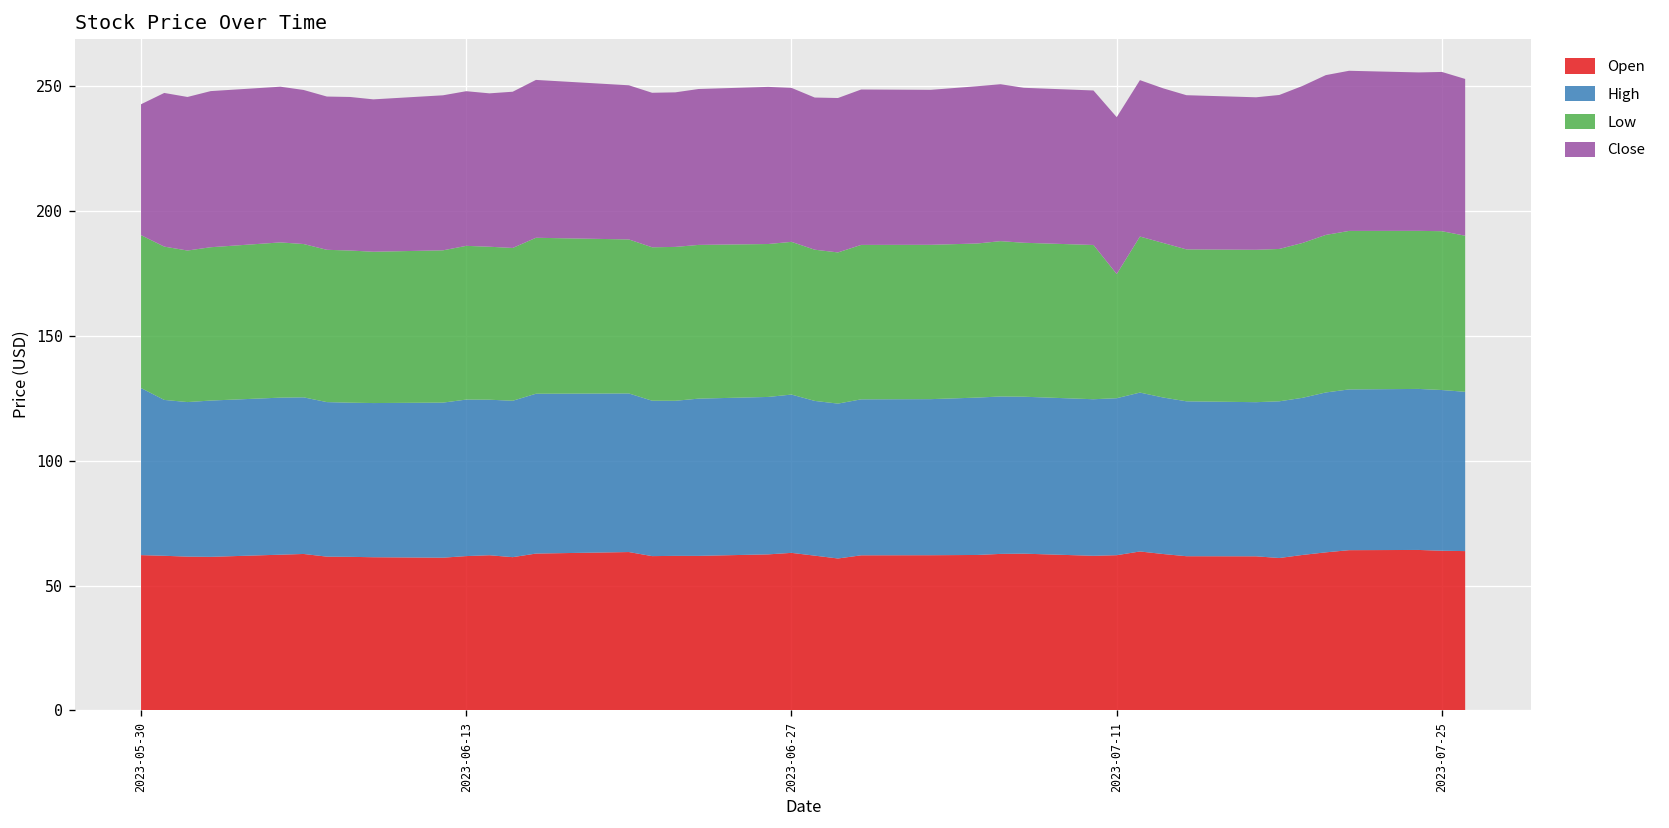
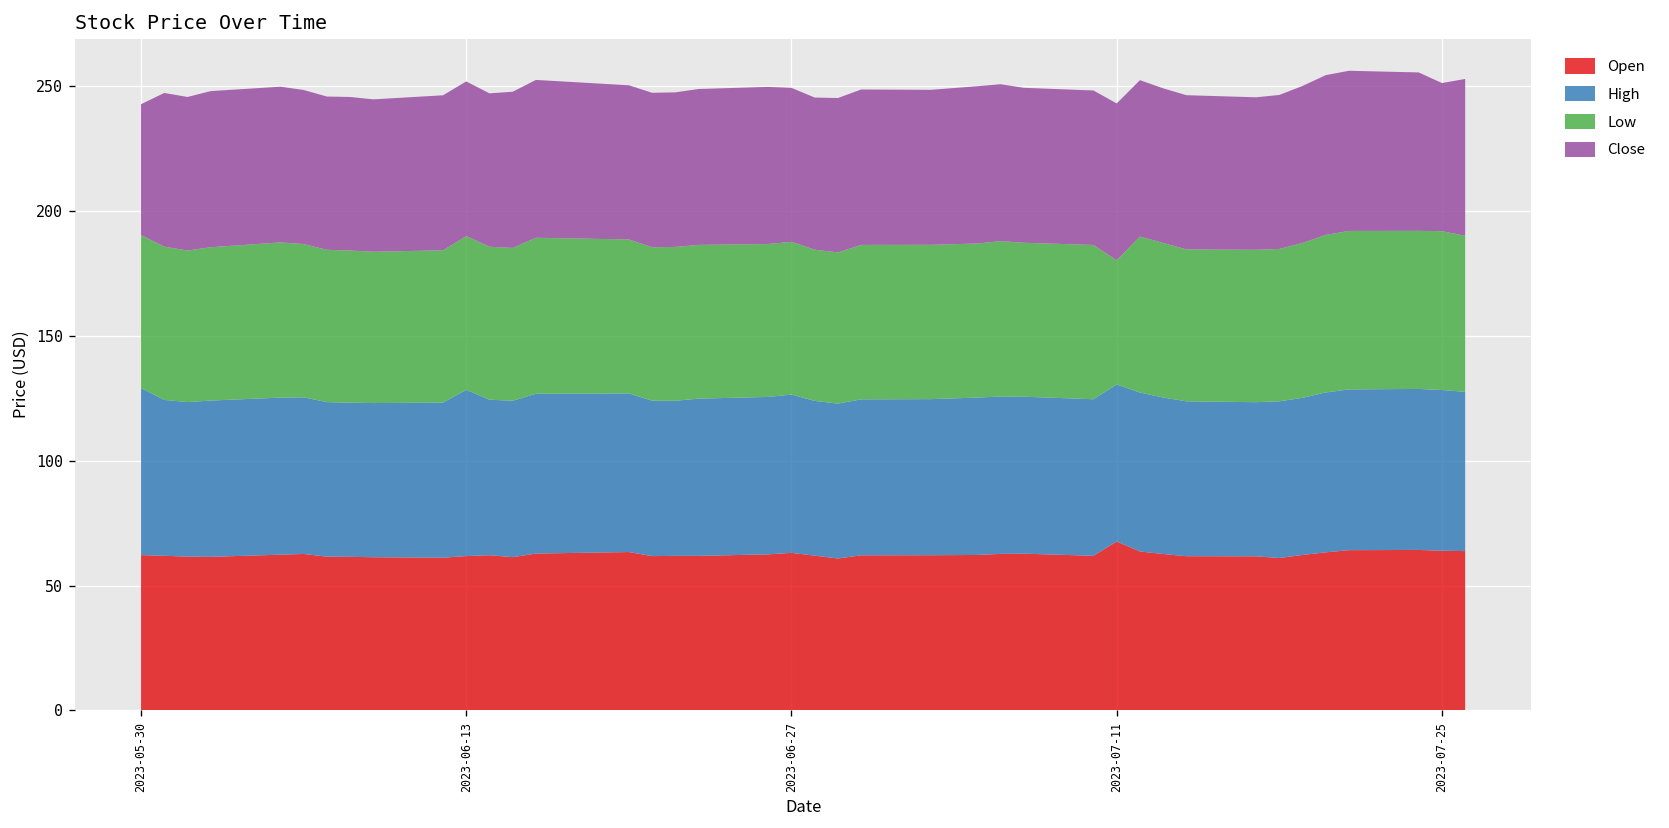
  {
    "Open": {
      "2023-05-30": 62,
      "2023-06-13": 62,
      "2023-06-27": 63,
-     "2023-07-11": 62,
+     "2023-07-11": 68,
      "2023-07-25": 64
    },
    "High": {
      "2023-05-30": 67,
-     "2023-06-13": 63,
+     "2023-06-13": 67,
      "2023-06-27": 63,
      "2023-07-11": 63,
      "2023-07-25": 64
    },
    "Low": {
      "2023-05-30": 61,
      "2023-06-13": 62,
      "2023-06-27": 61,
      "2023-07-11": 50,
      "2023-07-25": 64
    },
    "Close": {
      "2023-05-30": 52,
      "2023-06-13": 62,
      "2023-06-27": 62,
      "2023-07-11": 63,
-     "2023-07-25": 64
+     "2023-07-25": 59
    }
  }
